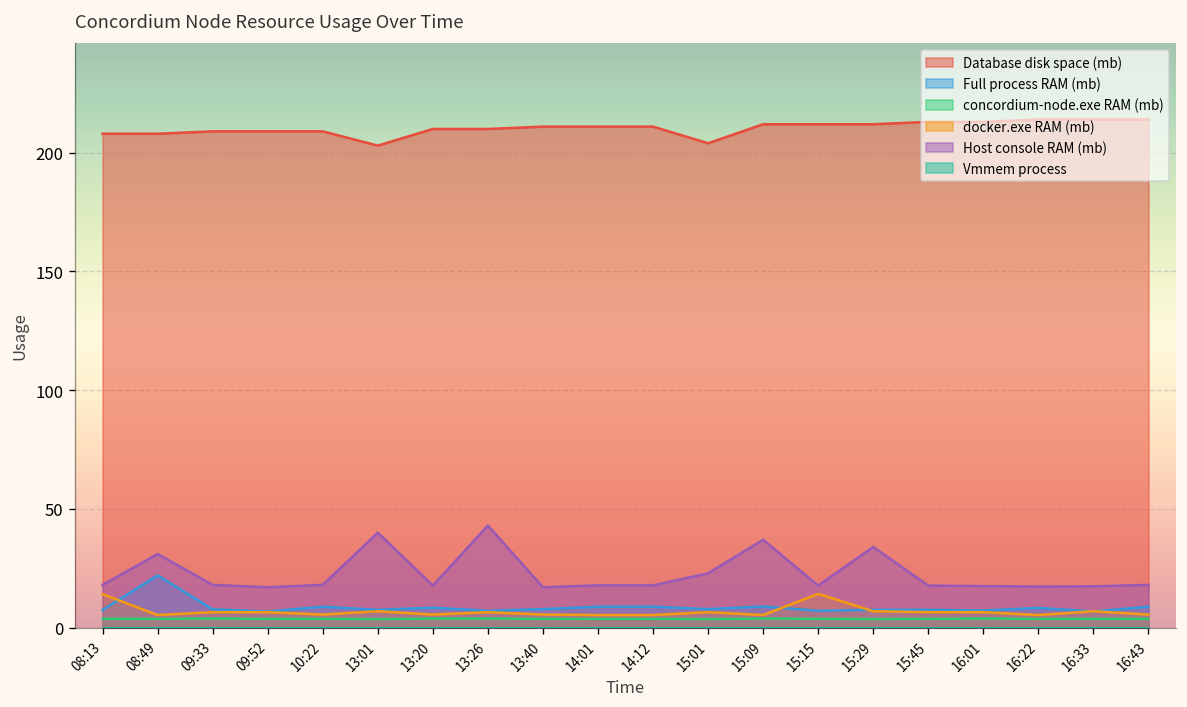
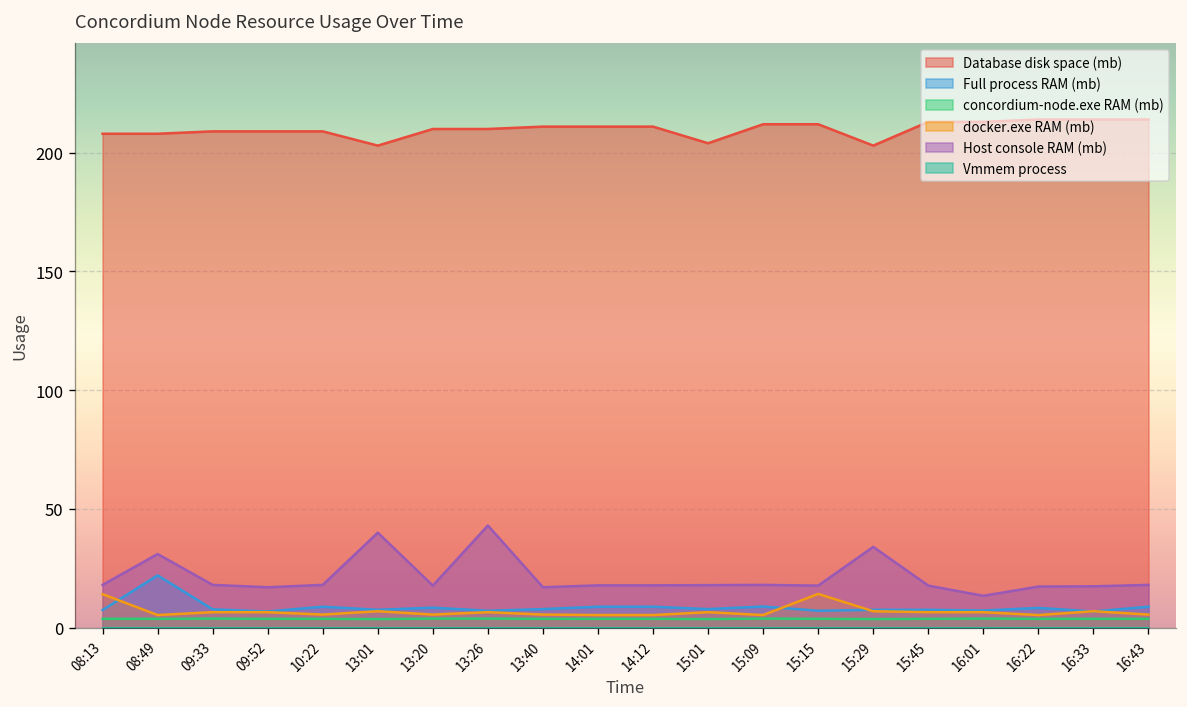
  {
    "Database disk space (mb)": {
      "08:13": 208,
      "08:49": 208,
      "09:33": 209,
      "09:52": 209,
      "10:22": 209,
      "13:01": 203,
      "13:20": 210,
      "13:26": 210,
      "13:40": 211,
      "14:01": 211,
      "14:12": 211,
      "15:01": 204,
      "15:09": 212,
      "15:15": 212,
-     "15:29": 212
+     "15:29": 203
    },
    "docker.exe RAM (mb)": {
      "08:13": 14,
      "08:49": 5,
      "10:22": 6,
      "13:20": 6,
      "13:40": 6,
      "14:01": 5,
      "14:12": 5,
      "15:01": 7,
      "15:09": 5,
      "15:15": 14,
      "16:22": 5,
      "16:43": 6
    },
    "Host console RAM (mb)": {
      "08:13": 18,
      "08:49": 31,
      "09:33": 18,
      "09:52": 17,
      "10:22": 18,
      "13:01": 40,
      "13:20": 18,
      "13:26": 43,
      "13:40": 17,
      "14:01": 18,
      "14:12": 18,
-     "15:01": 23,
-     "15:09": 37,
+     "15:01": 18,
+     "15:09": 18,
      "15:15": 18,
      "15:29": 34,
      "15:45": 18,
-     "16:01": 18,
+     "16:01": 13,
      "16:22": 17,
      "16:33": 17,
      "16:43": 18
    }
  }
